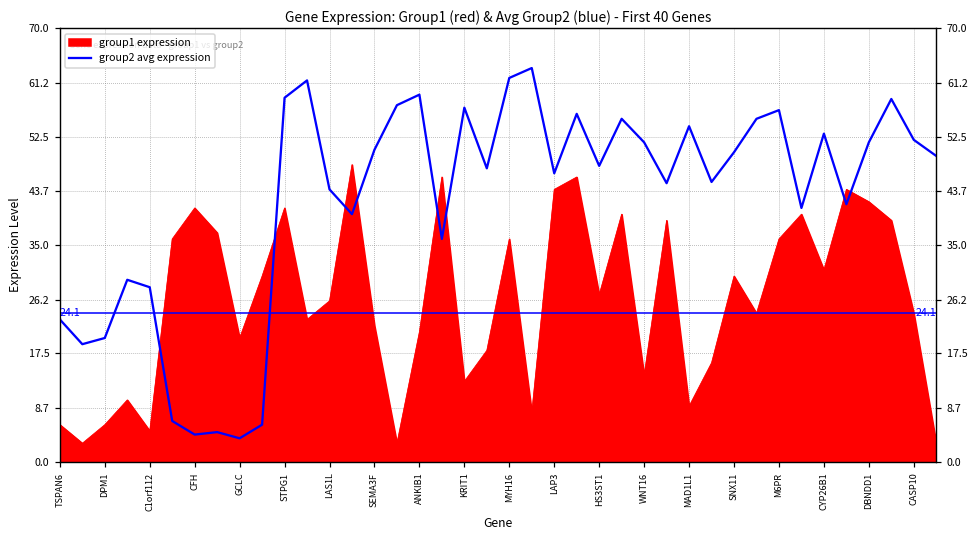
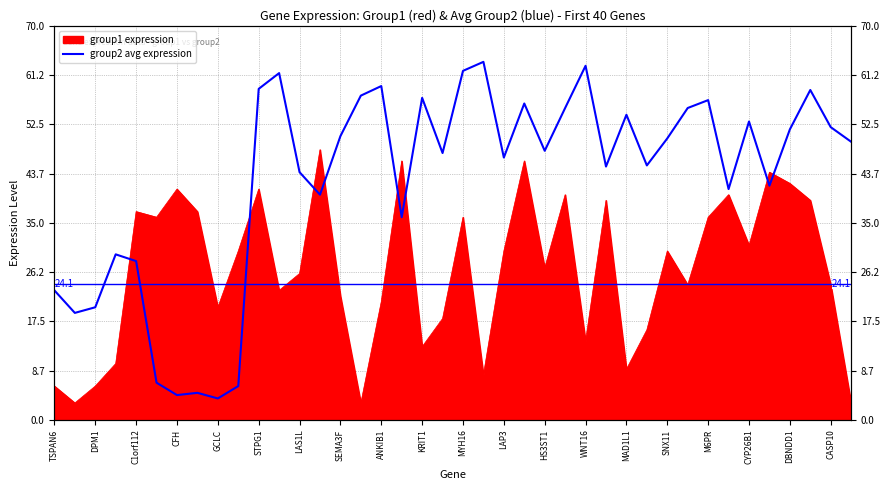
  {
    "group1 expression": {
      "TSPAN6": 6,
      "DPM1": 6,
-     "C1orf112": 5,
+     "C1orf112": 37,
      "CFH": 41,
      "GCLC": 20,
      "STPG1": 41,
      "LAS1L": 26,
      "SEMA3F": 22,
      "ANKIB1": 21,
      "KRIT1": 13,
      "MYH16": 36,
-     "LAP3": 44,
+     "LAP3": 30,
      "HS3ST1": 27,
      "WNT16": 14,
      "MAD1L1": 9,
      "SNX11": 30,
      "M6PR": 36,
      "CYP26B1": 31,
      "DBNDD1": 42
    },
    "group2 avg expression": {
      "DPM1": 20,
      "C1orf112": 28,
      "CFH": 4,
      "GCLC": 4,
      "STPG1": 59,
      "LAS1L": 44,
      "SEMA3F": 50,
      "ANKIB1": 59,
      "KRIT1": 57,
      "MYH16": 62,
      "LAP3": 47,
      "HS3ST1": 48,
-     "WNT16": 52,
+     "WNT16": 63,
      "MAD1L1": 54,
      "SNX11": 50,
      "M6PR": 57,
      "CYP26B1": 53,
      "DBNDD1": 52,
      "CASP10": 52
    }
  }
